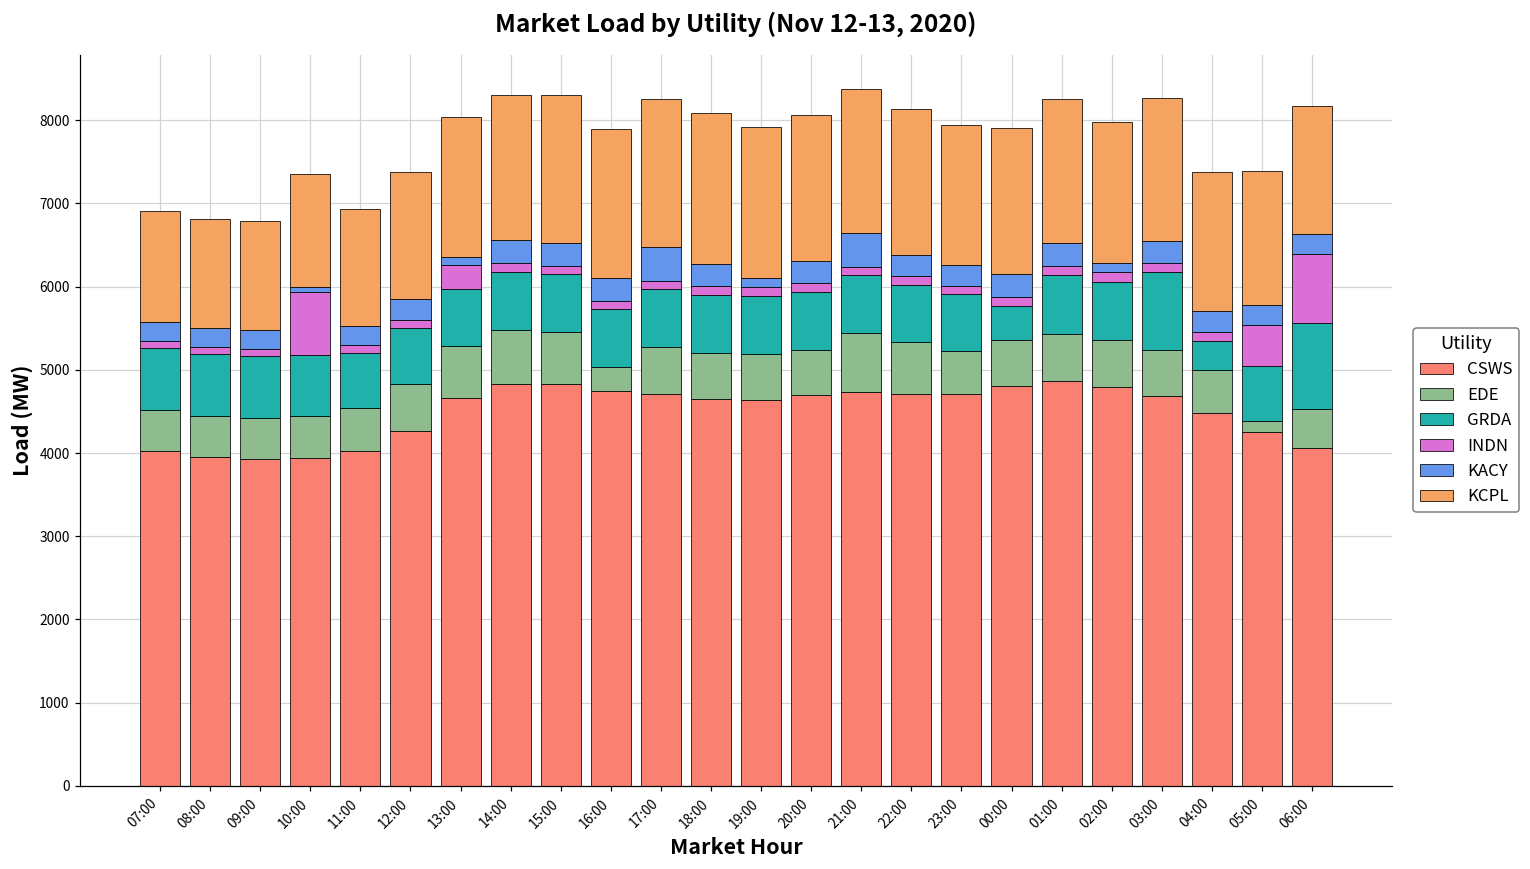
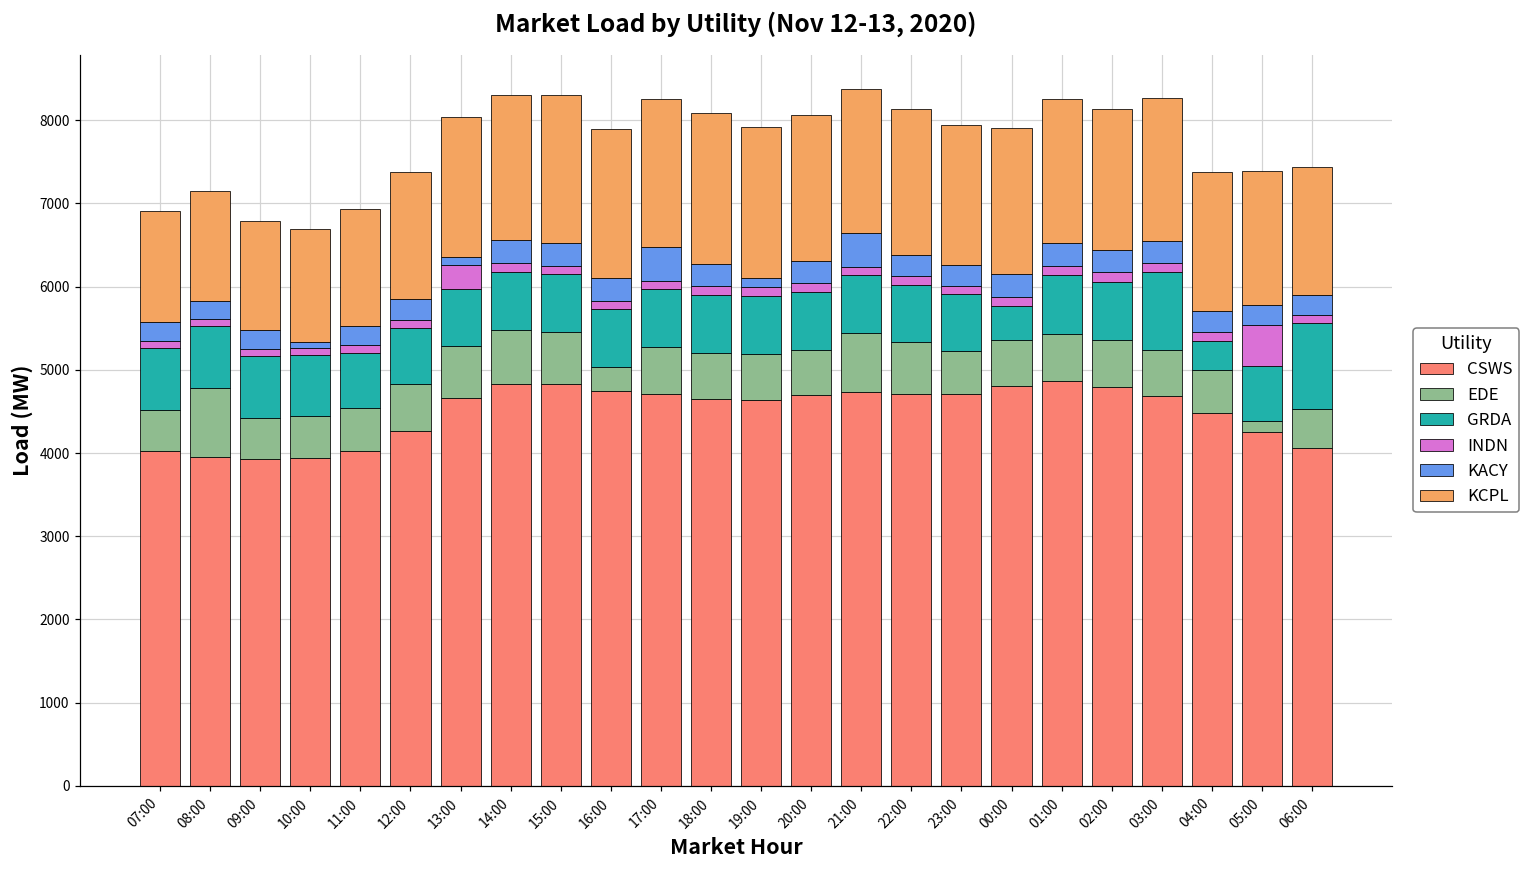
  {
    "EDE": {
      "07:00": 500,
-     "08:00": 500,
+     "08:00": 800,
      "09:00": 500,
      "10:00": 500,
      "11:00": 500,
      "12:00": 600,
      "13:00": 600,
      "14:00": 600,
      "15:00": 600,
      "16:00": 300,
      "17:00": 600,
      "18:00": 600,
      "19:00": 600,
      "20:00": 500,
      "21:00": 700,
      "22:00": 600,
      "23:00": 500,
      "00:00": 600,
      "01:00": 600,
      "02:00": 600,
      "03:00": 600,
      "04:00": 500,
      "05:00": 100,
      "06:00": 500
    },
    "GRDA": {
      "07:00": 700,
      "08:00": 700,
      "09:00": 700,
      "10:00": 700,
      "11:00": 700,
      "12:00": 700,
      "13:00": 700,
      "14:00": 700,
      "15:00": 700,
      "16:00": 700,
      "17:00": 700,
      "18:00": 700,
      "19:00": 700,
      "20:00": 700,
      "21:00": 700,
      "22:00": 700,
      "23:00": 700,
      "00:00": 400,
      "01:00": 700,
      "02:00": 700,
      "03:00": 900,
      "04:00": 300,
      "05:00": 700,
      "06:00": 1000
    },
    "INDN": {
      "07:00": 100,
      "08:00": 100,
      "09:00": 100,
-     "10:00": 800,
+     "10:00": 100,
      "11:00": 100,
      "12:00": 100,
      "13:00": 300,
      "14:00": 100,
      "15:00": 100,
      "16:00": 100,
      "17:00": 100,
      "18:00": 100,
      "19:00": 100,
      "20:00": 100,
      "21:00": 100,
      "22:00": 100,
      "23:00": 100,
      "00:00": 100,
      "01:00": 100,
      "02:00": 100,
      "03:00": 100,
      "04:00": 100,
      "05:00": 500,
-     "06:00": 800
+     "06:00": 100
    },
    "KACY": {
      "07:00": 200,
      "08:00": 200,
      "09:00": 200,
      "10:00": 100,
      "11:00": 200,
      "12:00": 300,
      "13:00": 100,
      "14:00": 300,
      "15:00": 300,
      "16:00": 300,
      "17:00": 400,
      "18:00": 300,
      "19:00": 100,
      "20:00": 300,
      "21:00": 400,
      "22:00": 300,
      "23:00": 300,
      "00:00": 300,
      "01:00": 300,
-     "02:00": 100,
+     "02:00": 300,
      "03:00": 300,
      "04:00": 300,
      "05:00": 200,
      "06:00": 200
    }
  }
